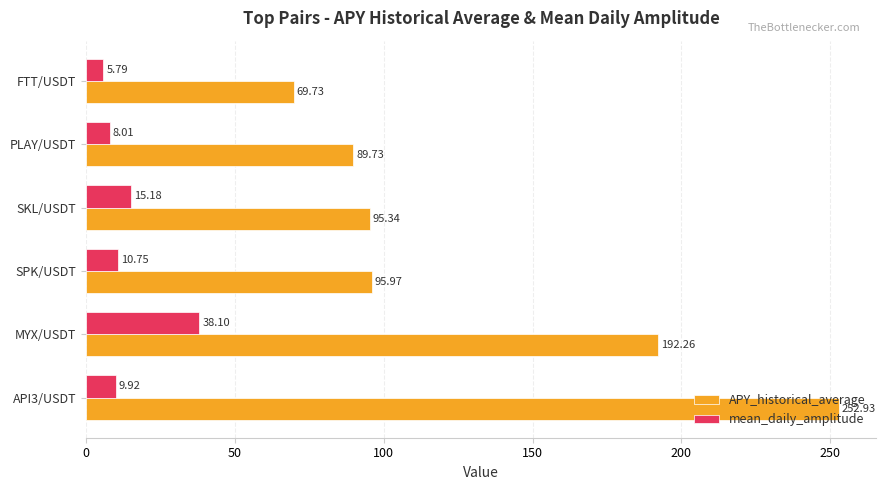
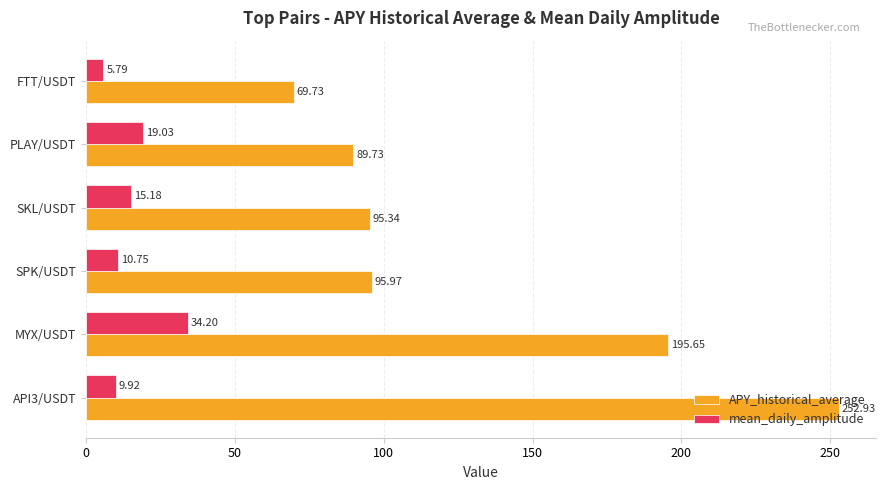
  {
    "APY_historical_average": {
      "FTT/USDT": 69.73,
      "PLAY/USDT": 89.73,
      "SKL/USDT": 95.34,
      "SPK/USDT": 95.97,
-     "MYX/USDT": 192.26,
+     "MYX/USDT": 195.65,
      "API3/USDT": 252.93
    },
    "mean_daily_amplitude": {
      "FTT/USDT": 5.79,
-     "PLAY/USDT": 8.01,
+     "PLAY/USDT": 19.03,
      "SKL/USDT": 15.18,
      "SPK/USDT": 10.75,
-     "MYX/USDT": 38.10,
+     "MYX/USDT": 34.20,
      "API3/USDT": 9.92
    }
  }
